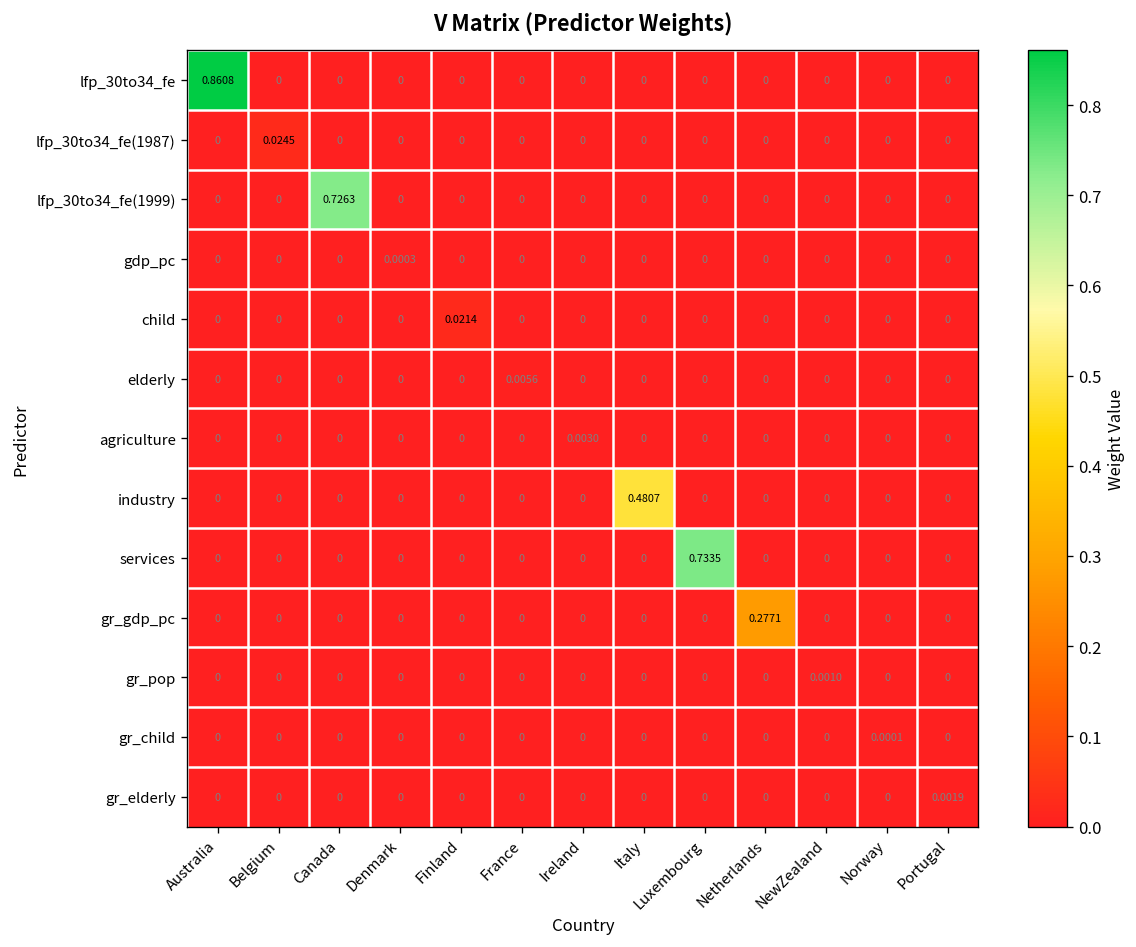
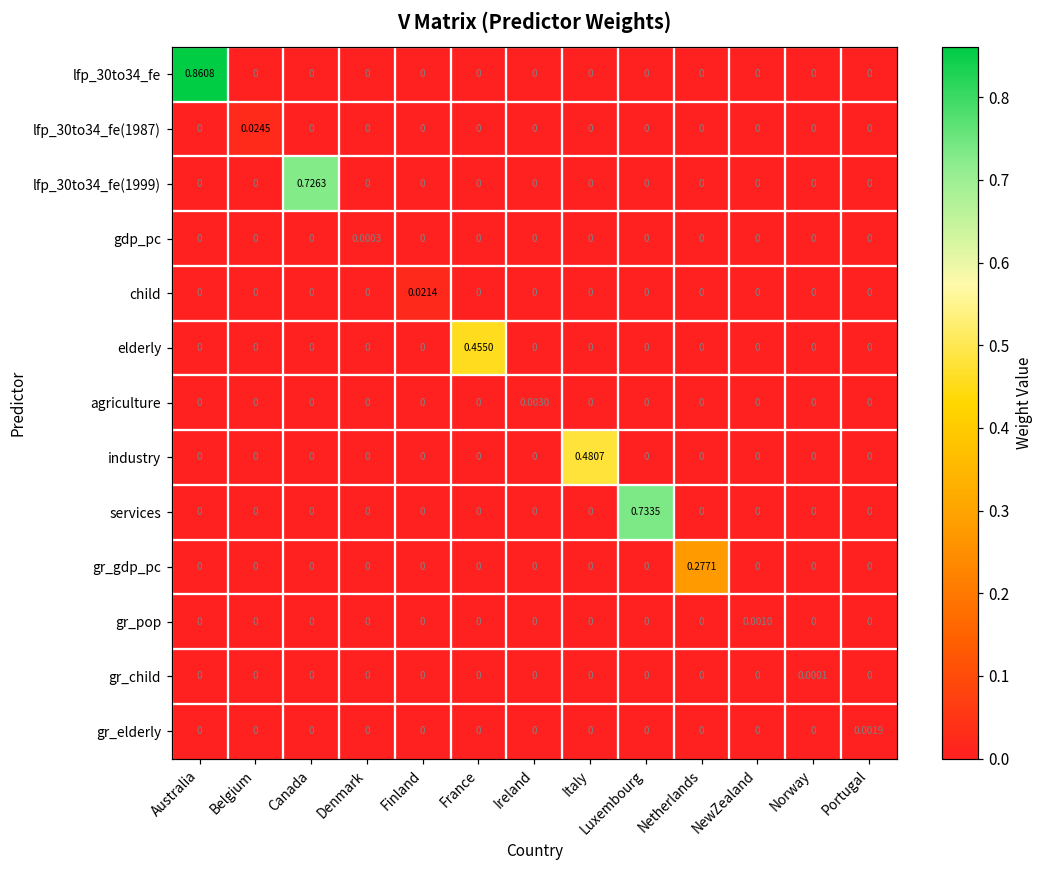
  {
    "lfp_30to34_fe": {
      "Australia": 0.8608,
      "Belgium": 0,
      "Canada": 0,
      "Denmark": 0,
      "Finland": 0,
      "France": 0,
      "Ireland": 0,
      "Italy": 0,
      "Luxembourg": 0,
      "Netherlands": 0,
      "NewZealand": 0,
      "Norway": 0,
      "Portugal": 0
    },
    "lfp_30to34_fe(1987)": {
      "Australia": 0,
      "Belgium": 0.0245,
      "Canada": 0,
      "Denmark": 0,
      "Finland": 0,
      "France": 0,
      "Ireland": 0,
      "Italy": 0,
      "Luxembourg": 0,
      "Netherlands": 0,
      "NewZealand": 0,
      "Norway": 0,
      "Portugal": 0
    },
    "lfp_30to34_fe(1999)": {
      "Australia": 0,
      "Belgium": 0,
      "Canada": 0.7263,
      "Denmark": 0,
      "Finland": 0,
      "France": 0,
      "Ireland": 0,
      "Italy": 0,
      "Luxembourg": 0,
      "Netherlands": 0,
      "NewZealand": 0,
      "Norway": 0,
      "Portugal": 0
    },
    "gdp_pc": {
      "Australia": 0,
      "Belgium": 0,
      "Canada": 0,
      "Denmark": 0.0003,
      "Finland": 0,
      "France": 0,
      "Ireland": 0,
      "Italy": 0,
      "Luxembourg": 0,
      "Netherlands": 0,
      "NewZealand": 0,
      "Norway": 0,
      "Portugal": 0
    },
    "child": {
      "Australia": 0,
      "Belgium": 0,
      "Canada": 0,
      "Denmark": 0,
      "Finland": 0.0214,
      "France": 0,
      "Ireland": 0,
      "Italy": 0,
      "Luxembourg": 0,
      "Netherlands": 0,
      "NewZealand": 0,
      "Norway": 0,
      "Portugal": 0
    },
    "elderly": {
      "Australia": 0,
      "Belgium": 0,
      "Canada": 0,
      "Denmark": 0,
      "Finland": 0,
-     "France": 0.0056,
+     "France": 0.4550,
      "Ireland": 0,
      "Italy": 0,
      "Luxembourg": 0,
      "Netherlands": 0,
      "NewZealand": 0,
      "Norway": 0,
      "Portugal": 0
    },
    "agriculture": {
      "Australia": 0,
      "Belgium": 0,
      "Canada": 0,
      "Denmark": 0,
      "Finland": 0,
      "France": 0,
      "Ireland": 0.0030,
      "Italy": 0,
      "Luxembourg": 0,
      "Netherlands": 0,
      "NewZealand": 0,
      "Norway": 0,
      "Portugal": 0
    },
    "industry": {
      "Australia": 0,
      "Belgium": 0,
      "Canada": 0,
      "Denmark": 0,
      "Finland": 0,
      "France": 0,
      "Ireland": 0,
      "Italy": 0.4807,
      "Luxembourg": 0,
      "Netherlands": 0,
      "NewZealand": 0,
      "Norway": 0,
      "Portugal": 0
    },
    "services": {
      "Australia": 0,
      "Belgium": 0,
      "Canada": 0,
      "Denmark": 0,
      "Finland": 0,
      "France": 0,
      "Ireland": 0,
      "Italy": 0,
      "Luxembourg": 0.7335,
      "Netherlands": 0,
      "NewZealand": 0,
      "Norway": 0,
      "Portugal": 0
    },
    "gr_gdp_pc": {
      "Australia": 0,
      "Belgium": 0,
      "Canada": 0,
      "Denmark": 0,
      "Finland": 0,
      "France": 0,
      "Ireland": 0,
      "Italy": 0,
      "Luxembourg": 0,
      "Netherlands": 0.2771,
      "NewZealand": 0,
      "Norway": 0,
      "Portugal": 0
    },
    "gr_pop": {
      "Australia": 0,
      "Belgium": 0,
      "Canada": 0,
      "Denmark": 0,
      "Finland": 0,
      "France": 0,
      "Ireland": 0,
      "Italy": 0,
      "Luxembourg": 0,
      "Netherlands": 0,
      "NewZealand": 0.0010,
      "Norway": 0,
      "Portugal": 0
    },
    "gr_child": {
      "Australia": 0,
      "Belgium": 0,
      "Canada": 0,
      "Denmark": 0,
      "Finland": 0,
      "France": 0,
      "Ireland": 0,
      "Italy": 0,
      "Luxembourg": 0,
      "Netherlands": 0,
      "NewZealand": 0,
      "Norway": 0.0001,
      "Portugal": 0
    },
    "gr_elderly": {
      "Australia": 0,
      "Belgium": 0,
      "Canada": 0,
      "Denmark": 0,
      "Finland": 0,
      "France": 0,
      "Ireland": 0,
      "Italy": 0,
      "Luxembourg": 0,
      "Netherlands": 0,
      "NewZealand": 0,
      "Norway": 0,
      "Portugal": 0.0019
    }
  }
